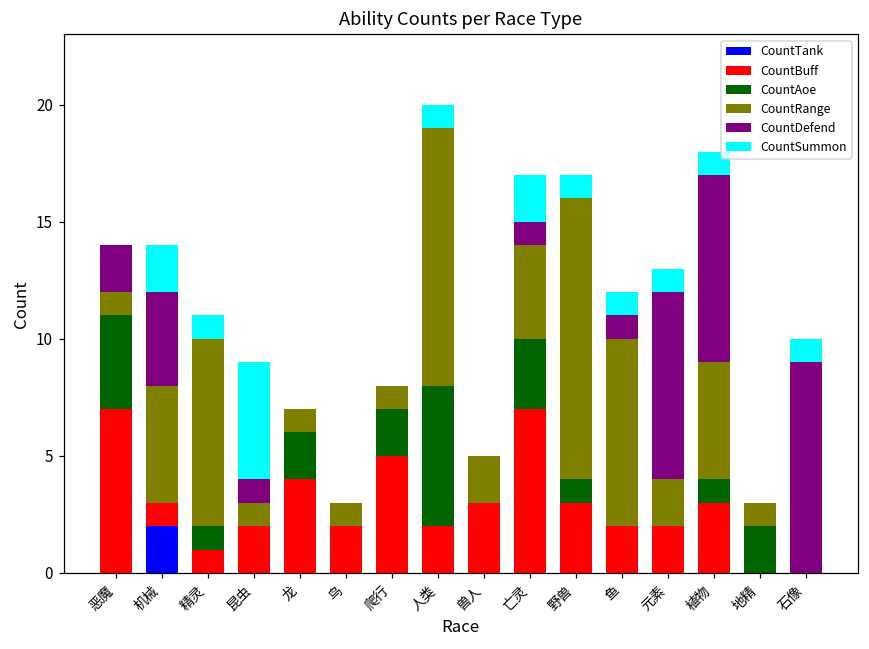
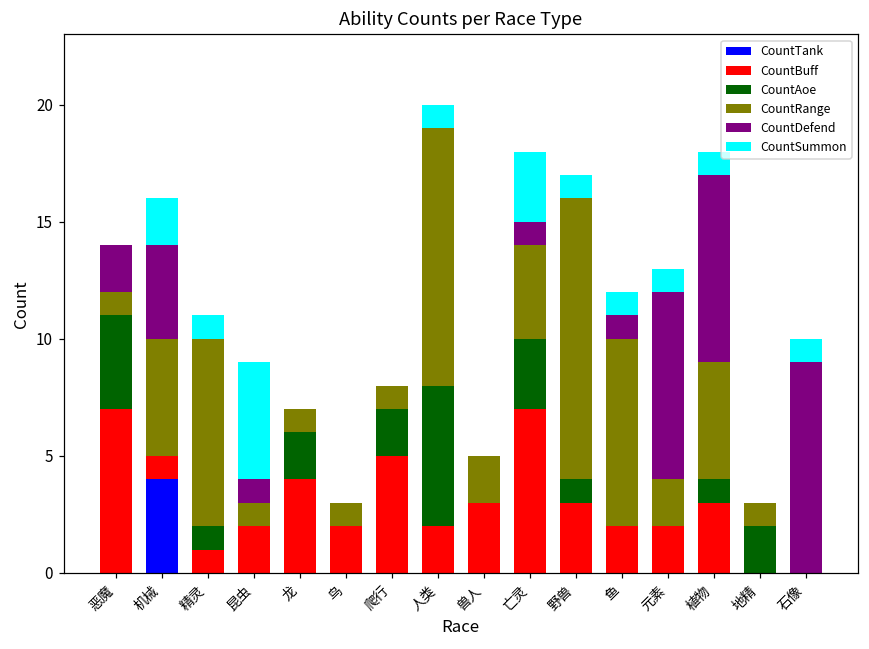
  {
    "CountTank": {
      "恶魔": 0,
-     "机械": 2,
+     "机械": 4,
      "精灵": 0,
      "昆虫": 0,
      "龙": 0,
      "鸟": 0,
      "爬行": 0,
      "人类": 0,
      "兽人": 0,
      "亡灵": 0,
      "野兽": 0,
      "鱼": 0,
      "元素": 0,
      "植物": 0,
      "地精": 0,
      "石像": 0
    },
    "CountAoe": {
      "恶魔": 4,
      "机械": 0,
      "精灵": 1,
      "昆虫": 0,
      "龙": 2,
      "鸟": 0,
      "爬行": 2,
      "人类": 6,
      "兽人": 0,
      "亡灵": 3,
      "野兽": 1,
      "鱼": 0,
      "元素": 0,
      "植物": 1,
      "地精": 2,
      "石像": 0
    },
    "CountRange": {
      "恶魔": 1,
      "机械": 5,
      "精灵": 8,
      "昆虫": 1,
      "龙": 1,
      "鸟": 1,
      "爬行": 1,
      "人类": 11,
      "兽人": 2,
      "亡灵": 4,
      "野兽": 12,
      "鱼": 8,
      "元素": 2,
      "植物": 5,
      "地精": 1,
      "石像": 0
    },
    "CountDefend": {
      "恶魔": 2,
      "机械": 4,
      "精灵": 0,
      "昆虫": 1,
      "龙": 0,
      "鸟": 0,
      "爬行": 0,
      "人类": 0,
      "兽人": 0,
      "亡灵": 1,
      "野兽": 0,
      "鱼": 1,
      "元素": 8,
      "植物": 8,
      "地精": 0,
      "石像": 9
    },
    "CountSummon": {
      "恶魔": 0,
      "机械": 2,
      "精灵": 1,
      "昆虫": 5,
      "龙": 0,
      "鸟": 0,
      "爬行": 0,
      "人类": 1,
      "兽人": 0,
-     "亡灵": 2,
+     "亡灵": 3,
      "野兽": 1,
      "鱼": 1,
      "元素": 1,
      "植物": 1,
      "地精": 0,
      "石像": 1
    }
  }
